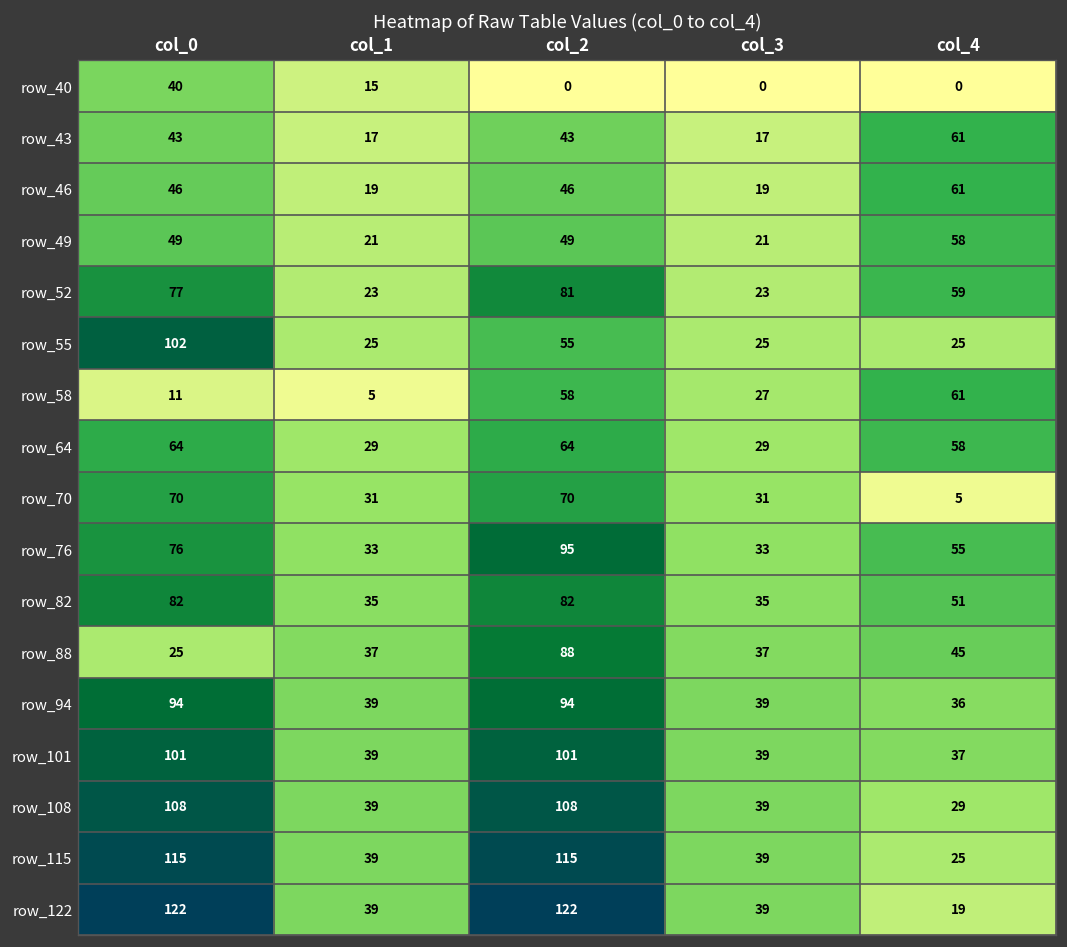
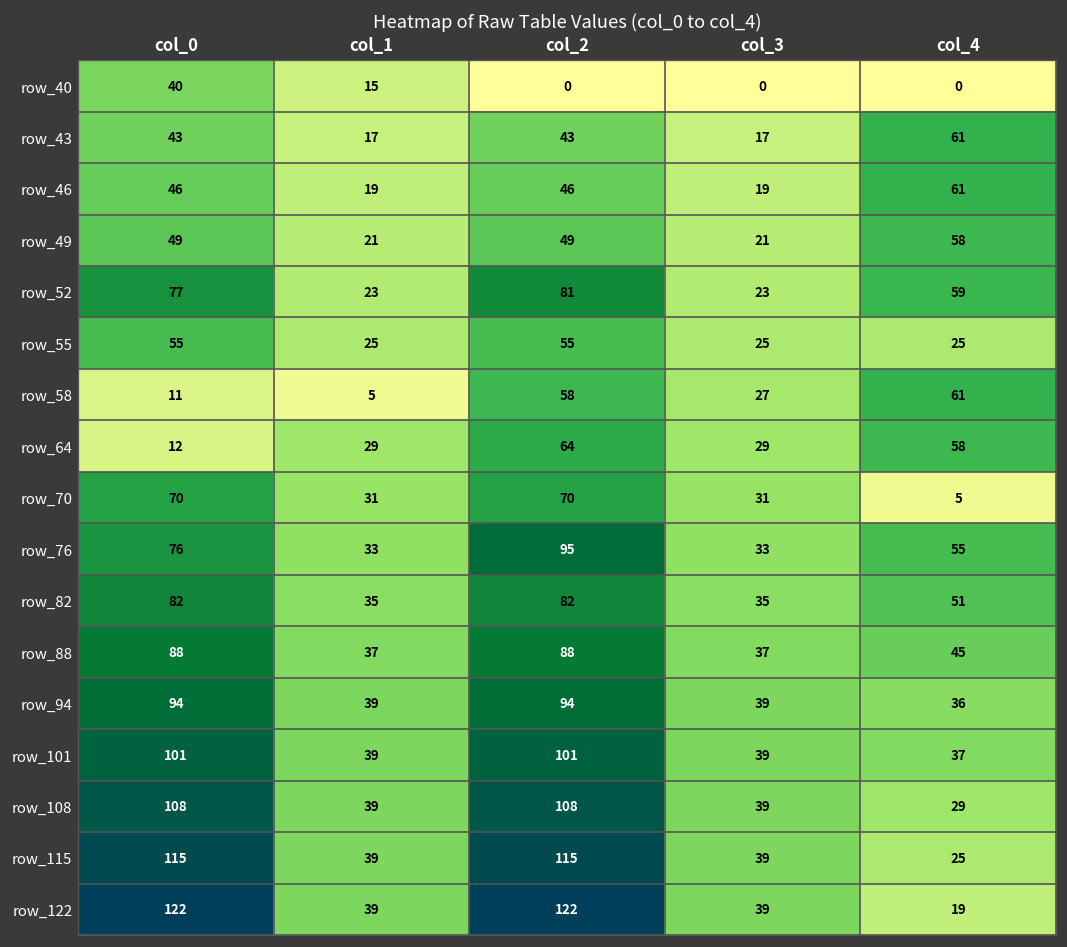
  {
    "row_40": {
      "col_0": 40,
      "col_1": 15,
      "col_2": 0,
      "col_3": 0,
      "col_4": 0
    },
    "row_43": {
      "col_0": 43,
      "col_1": 17,
      "col_2": 43,
      "col_3": 17,
      "col_4": 61
    },
    "row_46": {
      "col_0": 46,
      "col_1": 19,
      "col_2": 46,
      "col_3": 19,
      "col_4": 61
    },
    "row_49": {
      "col_0": 49,
      "col_1": 21,
      "col_2": 49,
      "col_3": 21,
      "col_4": 58
    },
    "row_52": {
      "col_0": 77,
      "col_1": 23,
      "col_2": 81,
      "col_3": 23,
      "col_4": 59
    },
    "row_55": {
-     "col_0": 102,
+     "col_0": 55,
      "col_1": 25,
      "col_2": 55,
      "col_3": 25,
      "col_4": 25
    },
    "row_58": {
      "col_0": 11,
      "col_1": 5,
      "col_2": 58,
      "col_3": 27,
      "col_4": 61
    },
    "row_64": {
-     "col_0": 64,
+     "col_0": 12,
      "col_1": 29,
      "col_2": 64,
      "col_3": 29,
      "col_4": 58
    },
    "row_70": {
      "col_0": 70,
      "col_1": 31,
      "col_2": 70,
      "col_3": 31,
      "col_4": 5
    },
    "row_76": {
      "col_0": 76,
      "col_1": 33,
      "col_2": 95,
      "col_3": 33,
      "col_4": 55
    },
    "row_82": {
      "col_0": 82,
      "col_1": 35,
      "col_2": 82,
      "col_3": 35,
      "col_4": 51
    },
    "row_88": {
-     "col_0": 25,
+     "col_0": 88,
      "col_1": 37,
      "col_2": 88,
      "col_3": 37,
      "col_4": 45
    },
    "row_94": {
      "col_0": 94,
      "col_1": 39,
      "col_2": 94,
      "col_3": 39,
      "col_4": 36
    },
    "row_101": {
      "col_0": 101,
      "col_1": 39,
      "col_2": 101,
      "col_3": 39,
      "col_4": 37
    },
    "row_108": {
      "col_0": 108,
      "col_1": 39,
      "col_2": 108,
      "col_3": 39,
      "col_4": 29
    },
    "row_115": {
      "col_0": 115,
      "col_1": 39,
      "col_2": 115,
      "col_3": 39,
      "col_4": 25
    },
    "row_122": {
      "col_0": 122,
      "col_1": 39,
      "col_2": 122,
      "col_3": 39,
      "col_4": 19
    }
  }
